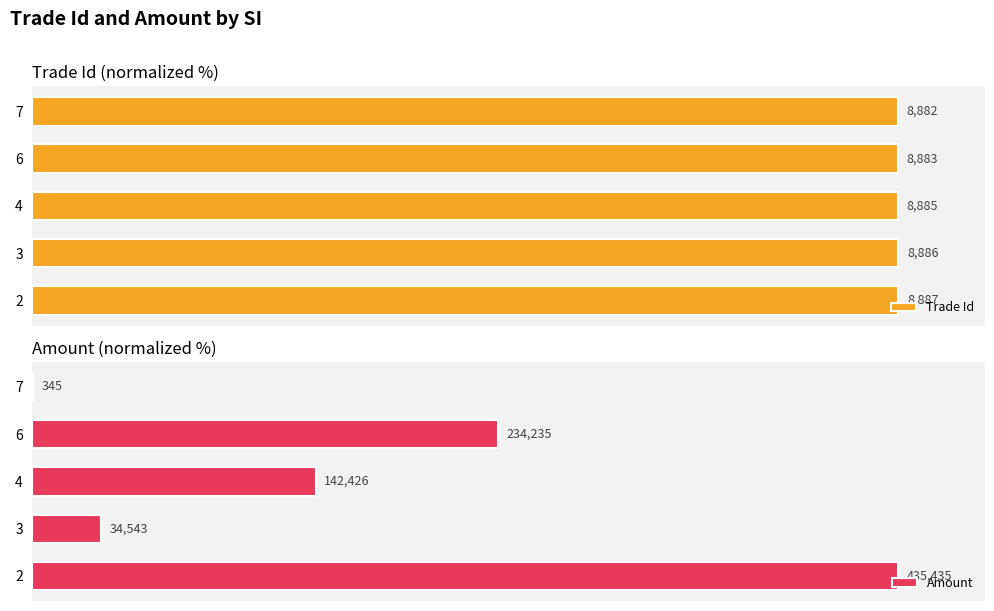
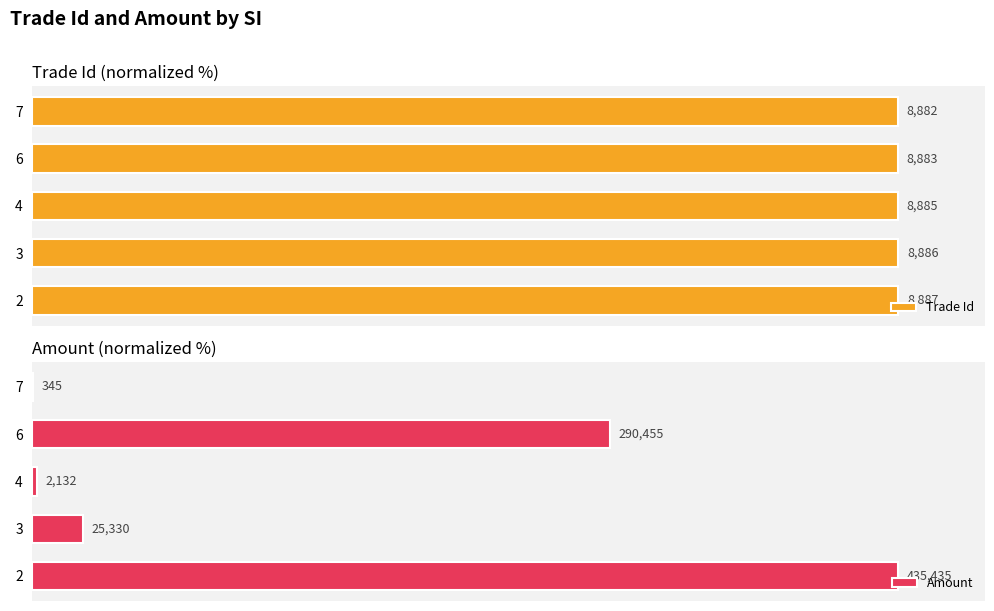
  {
    "Amount (normalized %)": {
-     "6": "234,235",
-     "4": "142,426",
-     "3": "34,543"
+     "6": "290,455",
+     "4": "2,132",
+     "3": "25,330"
    }
  }
